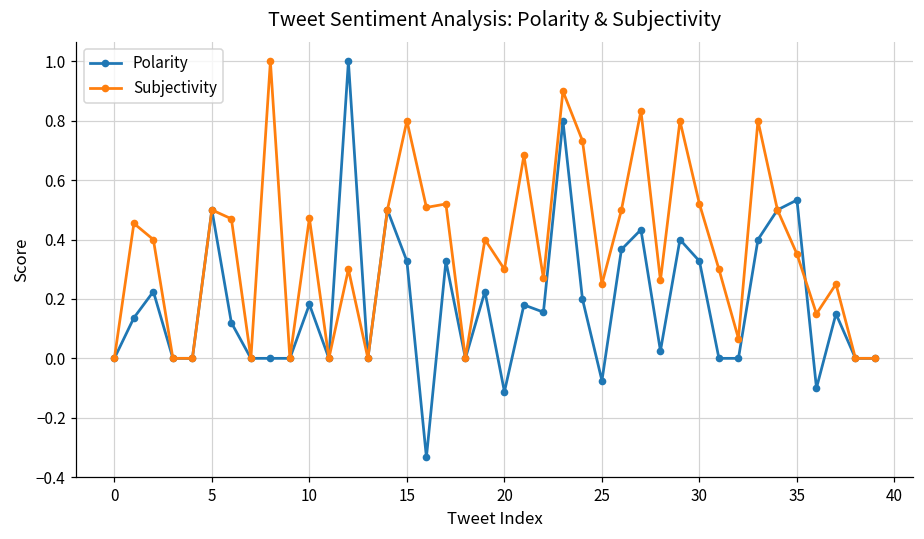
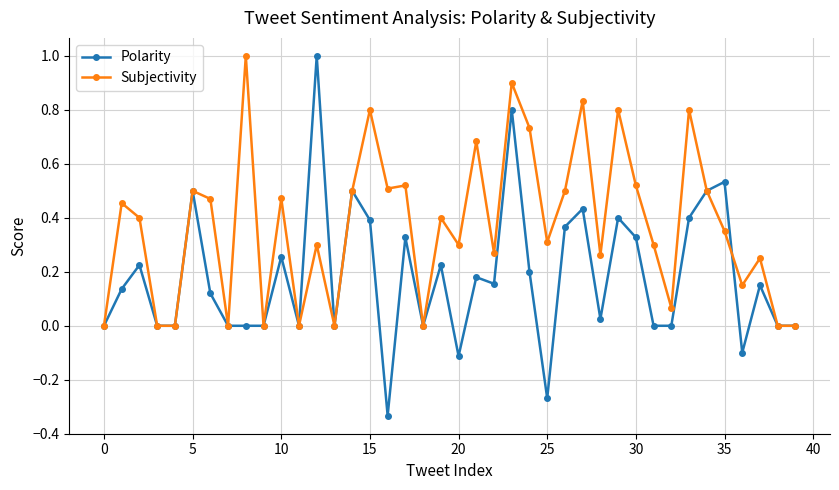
  {
    "Polarity": {
-     "10": 0.18,
-     "15": 0.33,
+     "10": 0.26,
+     "15": 0.39,
      "20": -0.11,
-     "25": -0.08,
+     "25": -0.27,
      "30": 0.33,
      "35": 0.53
    },
    "Subjectivity": {
      "10": 0.47,
      "15": 0.80,
      "20": 0.30,
-     "25": 0.25,
+     "25": 0.31,
      "30": 0.52,
      "35": 0.35
    }
  }
